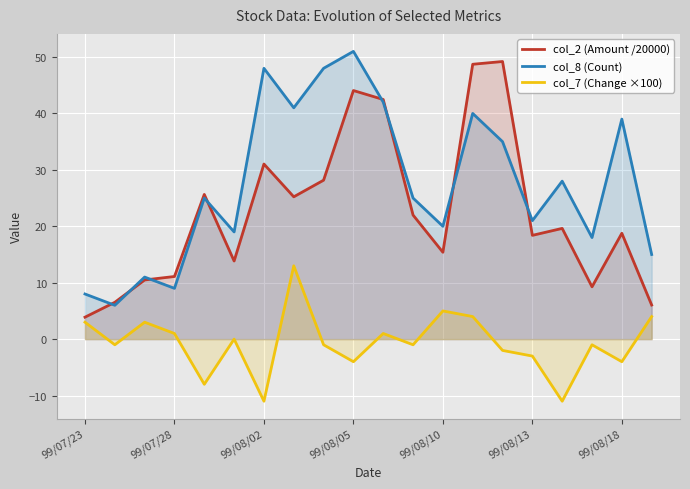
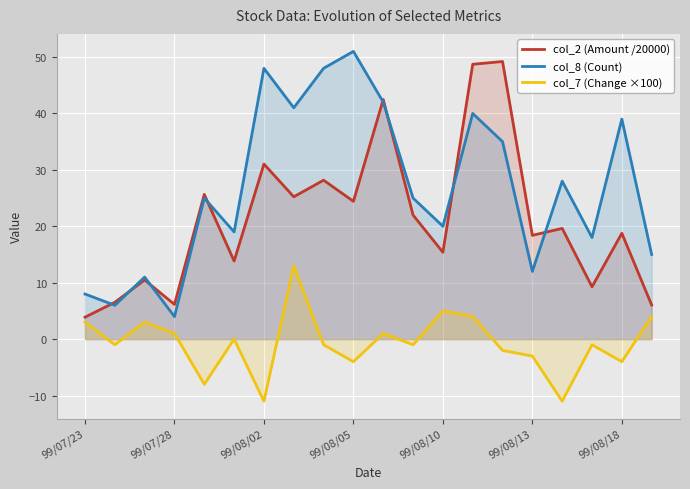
  {
    "col_2 (Amount /20000)": {
      "99/07/23": 4,
-     "99/07/28": 11,
+     "99/07/28": 6,
      "99/08/02": 31,
-     "99/08/05": 44,
+     "99/08/05": 24,
      "99/08/10": 15,
      "99/08/13": 18,
      "99/08/18": 19
    },
    "col_8 (Count)": {
      "99/07/23": 8,
-     "99/07/28": 9,
+     "99/07/28": 4,
      "99/08/02": 48,
      "99/08/05": 51,
      "99/08/10": 20,
-     "99/08/13": 21,
+     "99/08/13": 12,
      "99/08/18": 39
    }
  }
